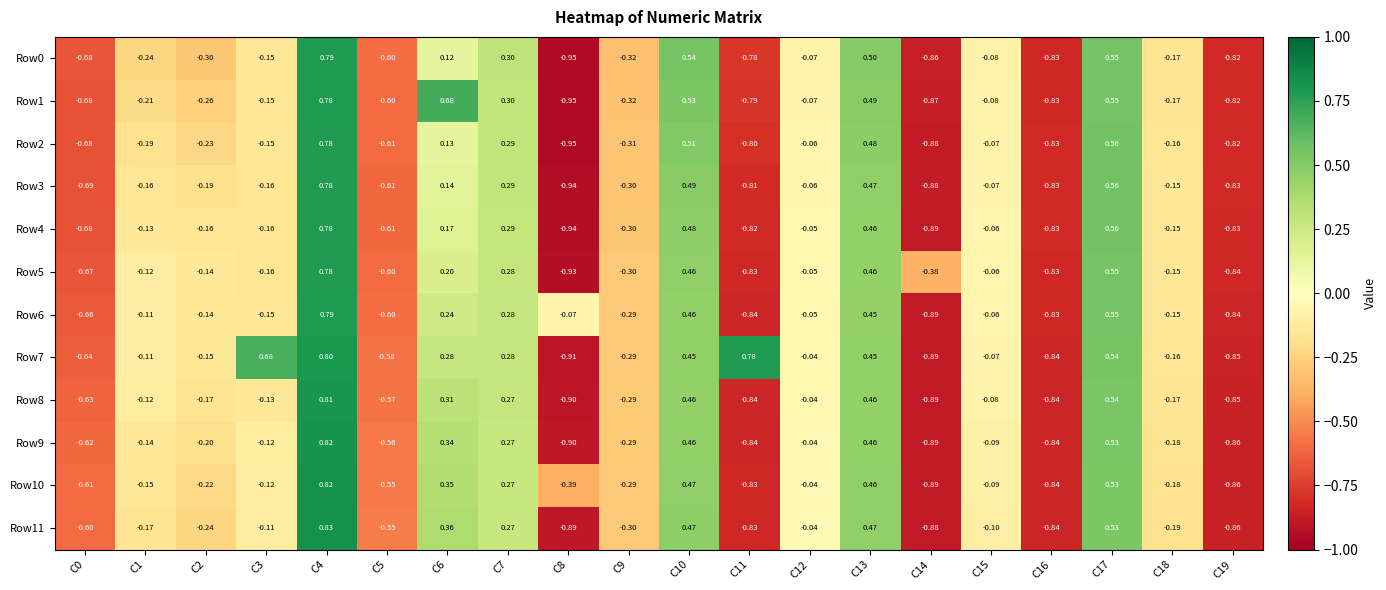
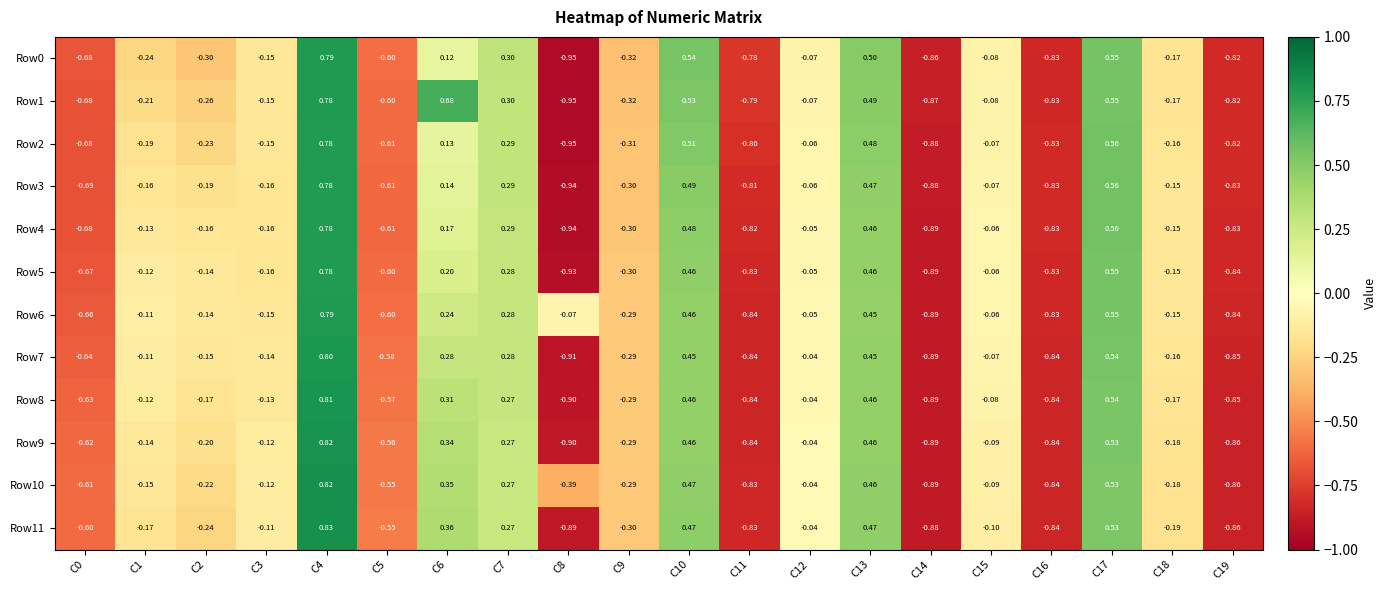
  {
    "Row5": {
      "C0": -0.67,
      "C1": -0.12,
      "C2": -0.14,
      "C3": -0.16,
      "C4": 0.78,
      "C5": -0.60,
      "C6": 0.20,
      "C7": 0.28,
      "C8": -0.93,
      "C9": -0.30,
      "C10": 0.46,
      "C11": -0.83,
      "C12": -0.05,
      "C13": 0.46,
-     "C14": -0.38,
+     "C14": -0.89,
      "C15": -0.06,
      "C16": -0.83,
      "C17": 0.55,
      "C18": -0.15,
      "C19": -0.84
    },
    "Row7": {
      "C0": -0.64,
      "C1": -0.11,
      "C2": -0.15,
-     "C3": 0.68,
+     "C3": -0.14,
      "C4": 0.80,
      "C5": -0.58,
      "C6": 0.28,
      "C7": 0.28,
      "C8": -0.91,
      "C9": -0.29,
      "C10": 0.45,
-     "C11": 0.78,
+     "C11": -0.84,
      "C12": -0.04,
      "C13": 0.45,
      "C14": -0.89,
      "C15": -0.07,
      "C16": -0.84,
      "C17": 0.54,
      "C18": -0.16,
      "C19": -0.85
    }
  }
